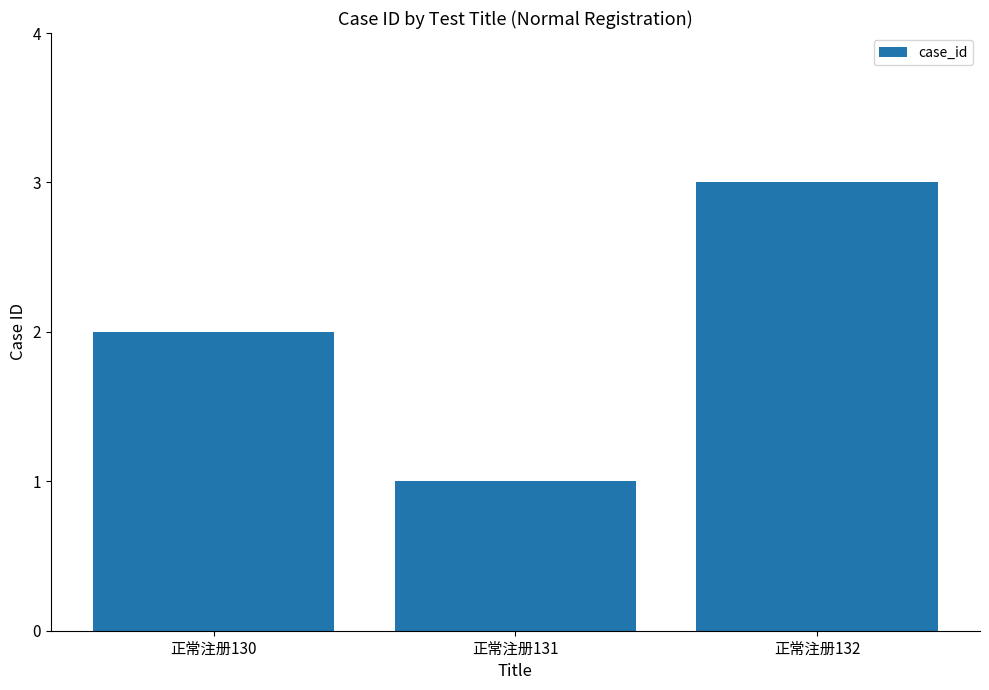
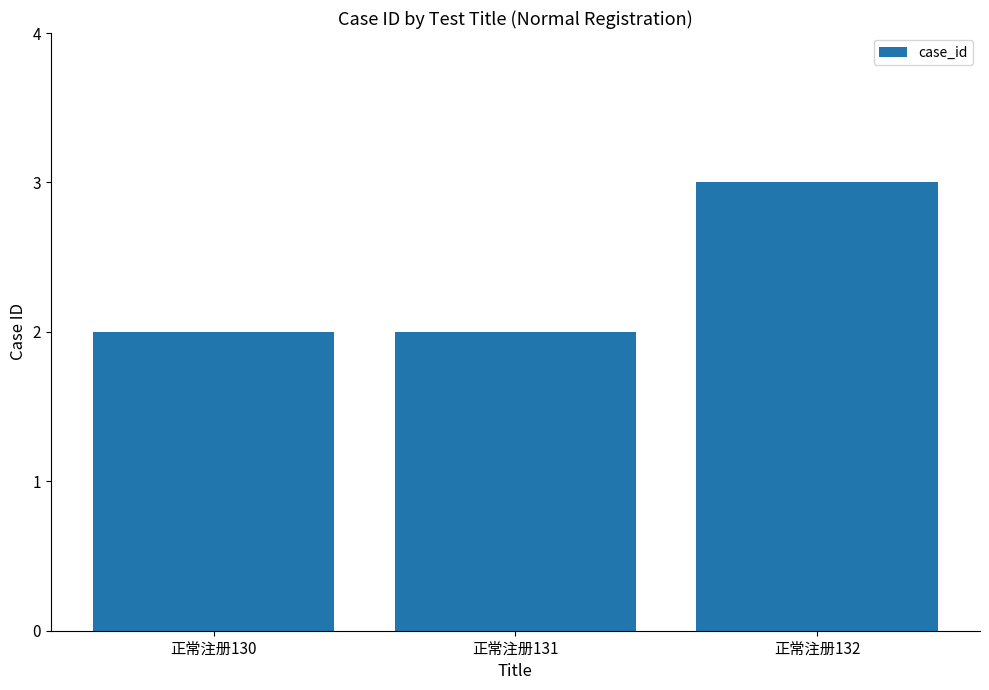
  {
    "正常注册130": 2,
-   "正常注册131": 1,
+   "正常注册131": 2,
    "正常注册132": 3
  }
